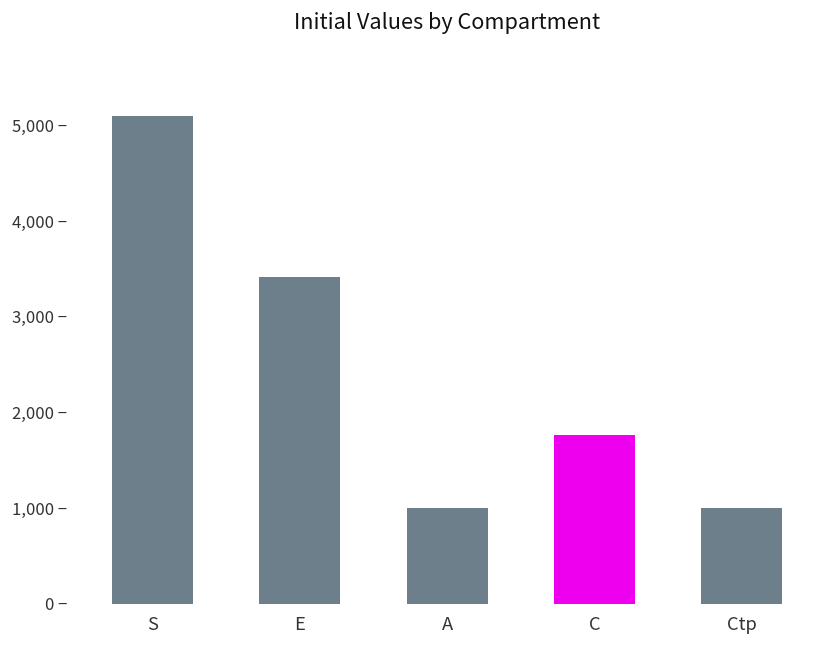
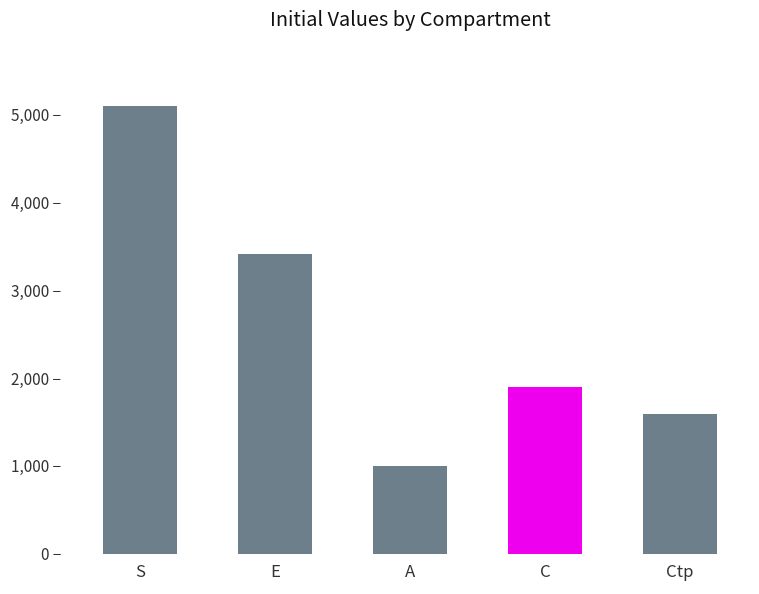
  {
    "S": "5,100 -",
    "E": "3,400 -",
    "A": "1,000 -",
-   "C": "1,800 -",
-   "Ctp": "1,000 -"
+   "C": "1,900 -",
+   "Ctp": "1,600 -"
  }
